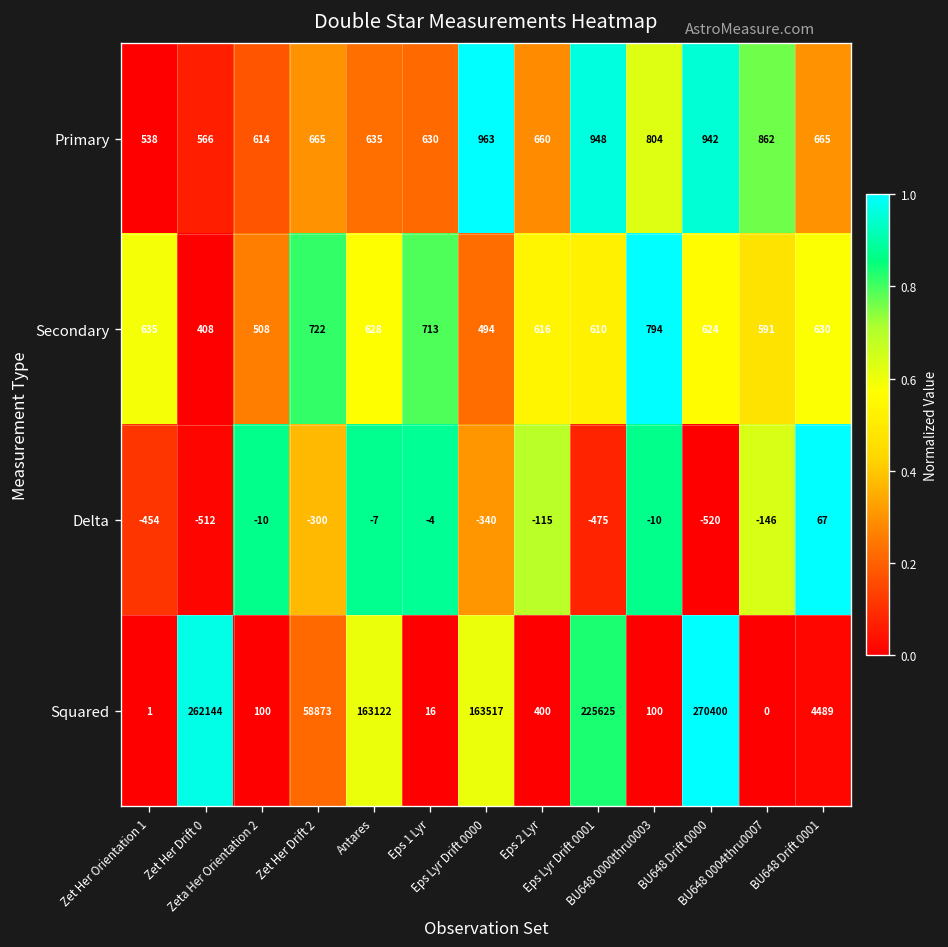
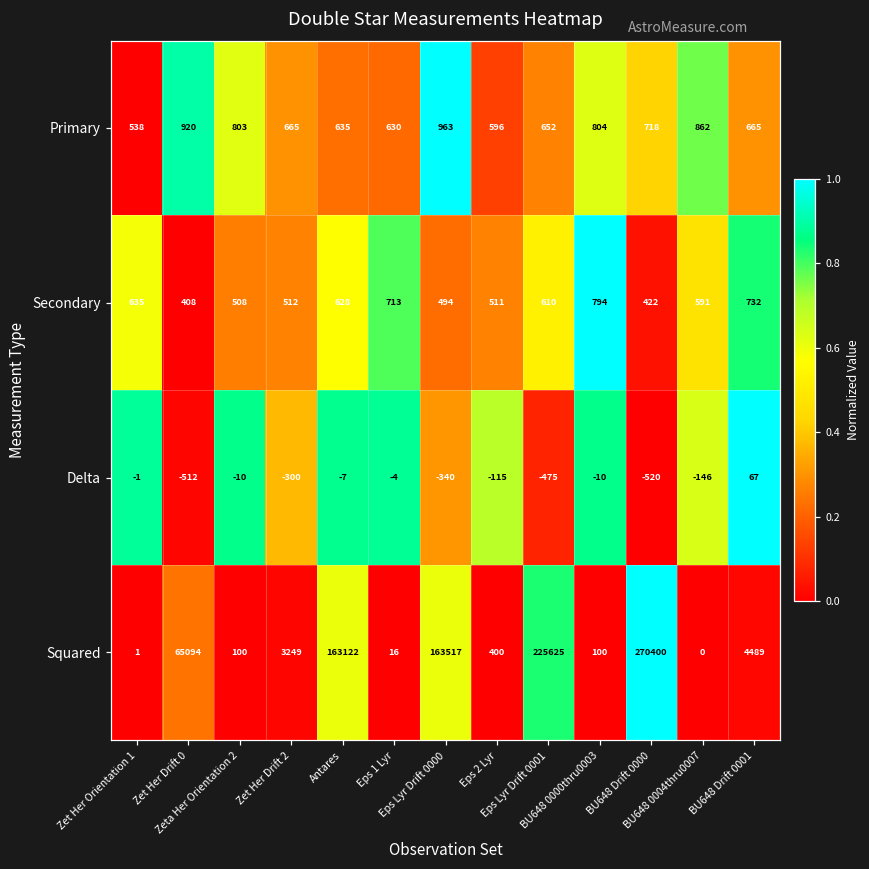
  {
    "Primary": {
      "Zet Her Orientation 1": 538,
-     "Zet Her Drift 0": 566,
-     "Zeta Her Orientation 2": 614,
+     "Zet Her Drift 0": 920,
+     "Zeta Her Orientation 2": 803,
      "Zet Her Drift 2": 665,
      "Antares": 635,
      "Eps 1 Lyr": 630,
      "Eps Lyr Drift 0000": 963,
-     "Eps 2 Lyr": 660,
-     "Eps Lyr Drift 0001": 948,
+     "Eps 2 Lyr": 596,
+     "Eps Lyr Drift 0001": 652,
      "BU648 0000thru0003": 804,
-     "BU648 Drift 0000": 942,
+     "BU648 Drift 0000": 718,
      "BU648 0004thru0007": 862,
      "BU648 Drift 0001": 665
    },
    "Secondary": {
      "Zet Her Orientation 1": 635,
      "Zet Her Drift 0": 408,
      "Zeta Her Orientation 2": 508,
-     "Zet Her Drift 2": 722,
+     "Zet Her Drift 2": 512,
      "Antares": 628,
      "Eps 1 Lyr": 713,
      "Eps Lyr Drift 0000": 494,
-     "Eps 2 Lyr": 616,
+     "Eps 2 Lyr": 511,
      "Eps Lyr Drift 0001": 610,
      "BU648 0000thru0003": 794,
-     "BU648 Drift 0000": 624,
+     "BU648 Drift 0000": 422,
      "BU648 0004thru0007": 591,
-     "BU648 Drift 0001": 630
+     "BU648 Drift 0001": 732
    },
    "Delta": {
-     "Zet Her Orientation 1": -454,
+     "Zet Her Orientation 1": -1,
      "Zet Her Drift 0": -512,
      "Zeta Her Orientation 2": -10,
      "Zet Her Drift 2": -300,
      "Antares": -7,
      "Eps 1 Lyr": -4,
      "Eps Lyr Drift 0000": -340,
      "Eps 2 Lyr": -115,
      "Eps Lyr Drift 0001": -475,
      "BU648 0000thru0003": -10,
      "BU648 Drift 0000": -520,
      "BU648 0004thru0007": -146,
      "BU648 Drift 0001": 67
    },
    "Squared": {
      "Zet Her Orientation 1": 1,
-     "Zet Her Drift 0": 262144,
+     "Zet Her Drift 0": 65094,
      "Zeta Her Orientation 2": 100,
-     "Zet Her Drift 2": 58873,
+     "Zet Her Drift 2": 3249,
      "Antares": 163122,
      "Eps 1 Lyr": 16,
      "Eps Lyr Drift 0000": 163517,
      "Eps 2 Lyr": 400,
      "Eps Lyr Drift 0001": 225625,
      "BU648 0000thru0003": 100,
      "BU648 Drift 0000": 270400,
      "BU648 0004thru0007": 0,
      "BU648 Drift 0001": 4489
    }
  }
